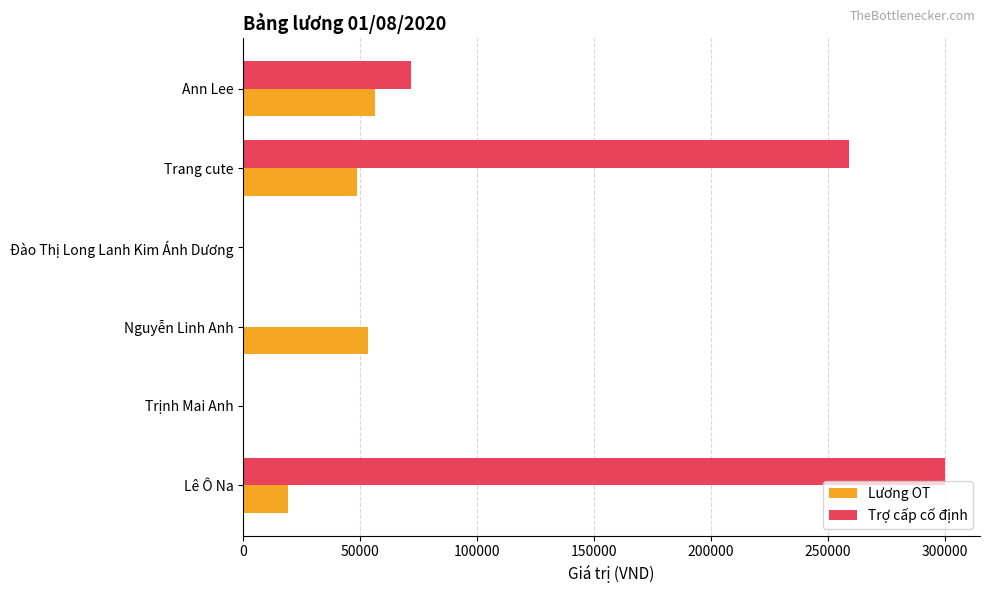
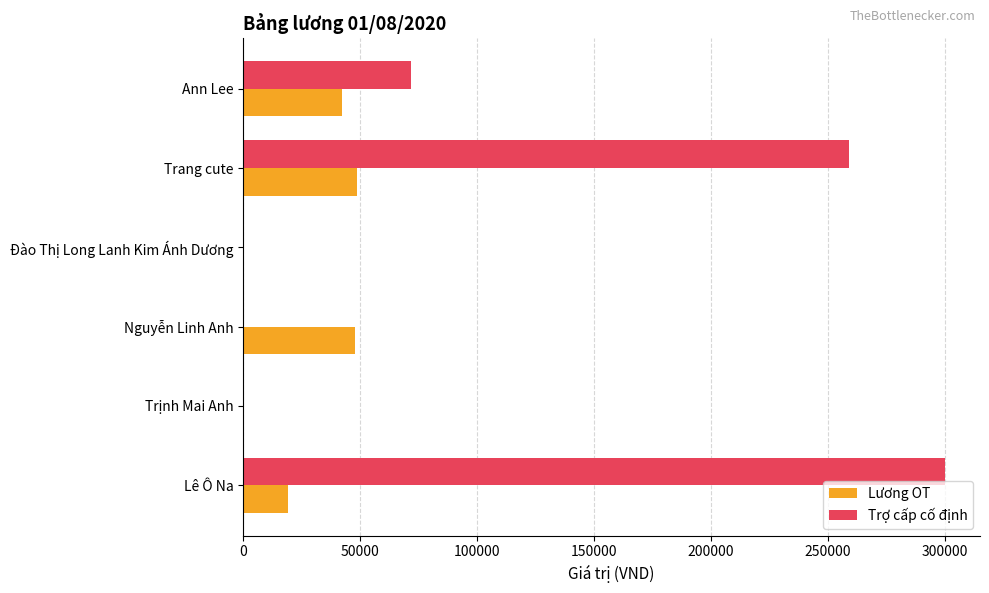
  {
    "Lương OT": {
-     "Ann Lee": 56000,
+     "Ann Lee": 42000,
      "Trang cute": 49000,
      "Đào Thị Long Lanh Kim Ánh Dương": 0,
-     "Nguyễn Linh Anh": 53000,
+     "Nguyễn Linh Anh": 48000,
      "Lê Ô Na": 19000
    },
    "Trợ cấp cố định": {
      "Ann Lee": 72000,
      "Trang cute": 259000,
      "Đào Thị Long Lanh Kim Ánh Dương": 0,
      "Nguyễn Linh Anh": 0,
      "Trịnh Mai Anh": 0,
      "Lê Ô Na": 300000
    }
  }
